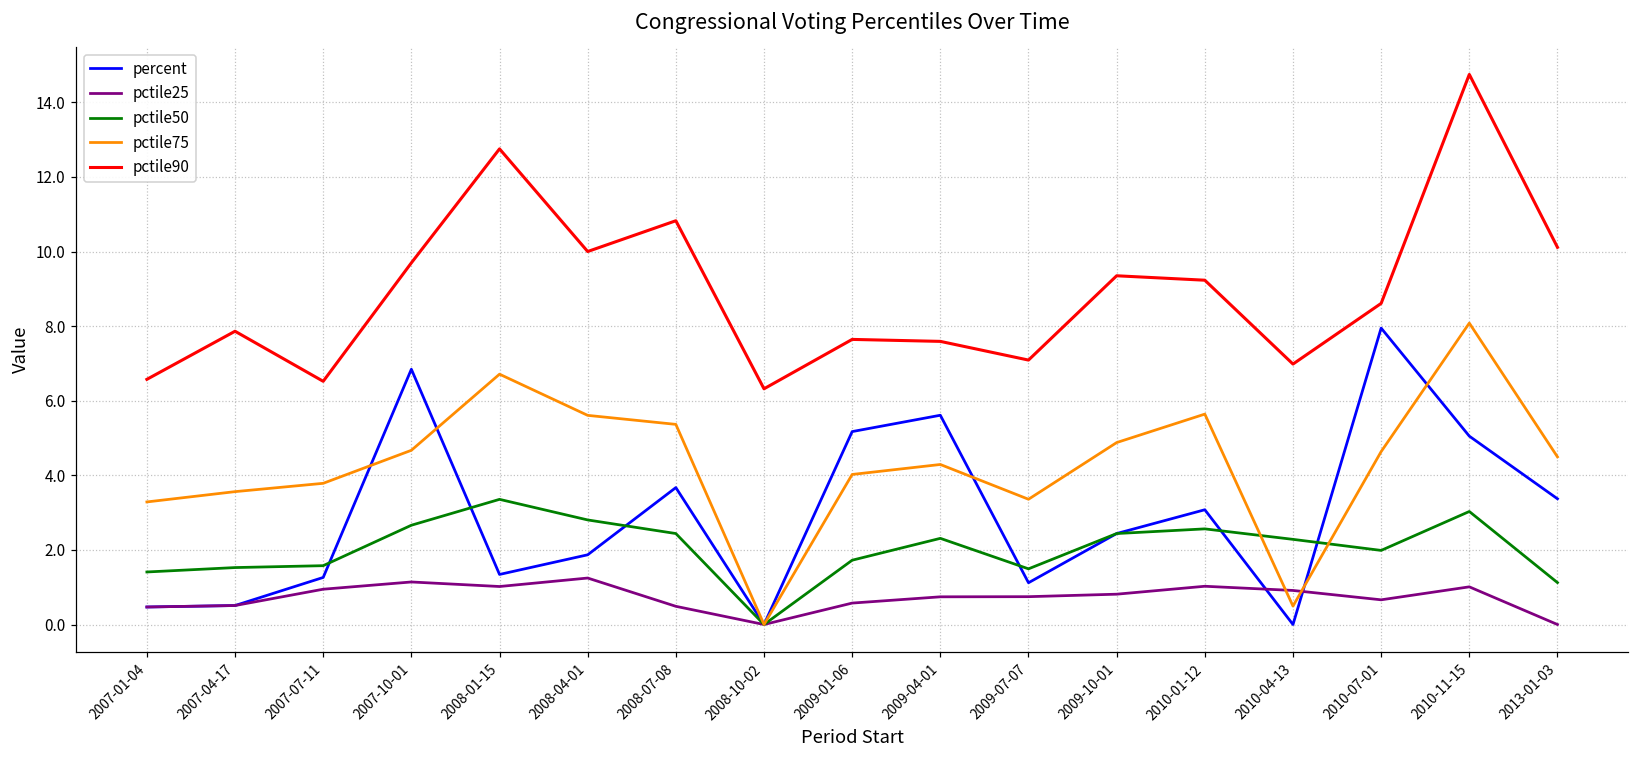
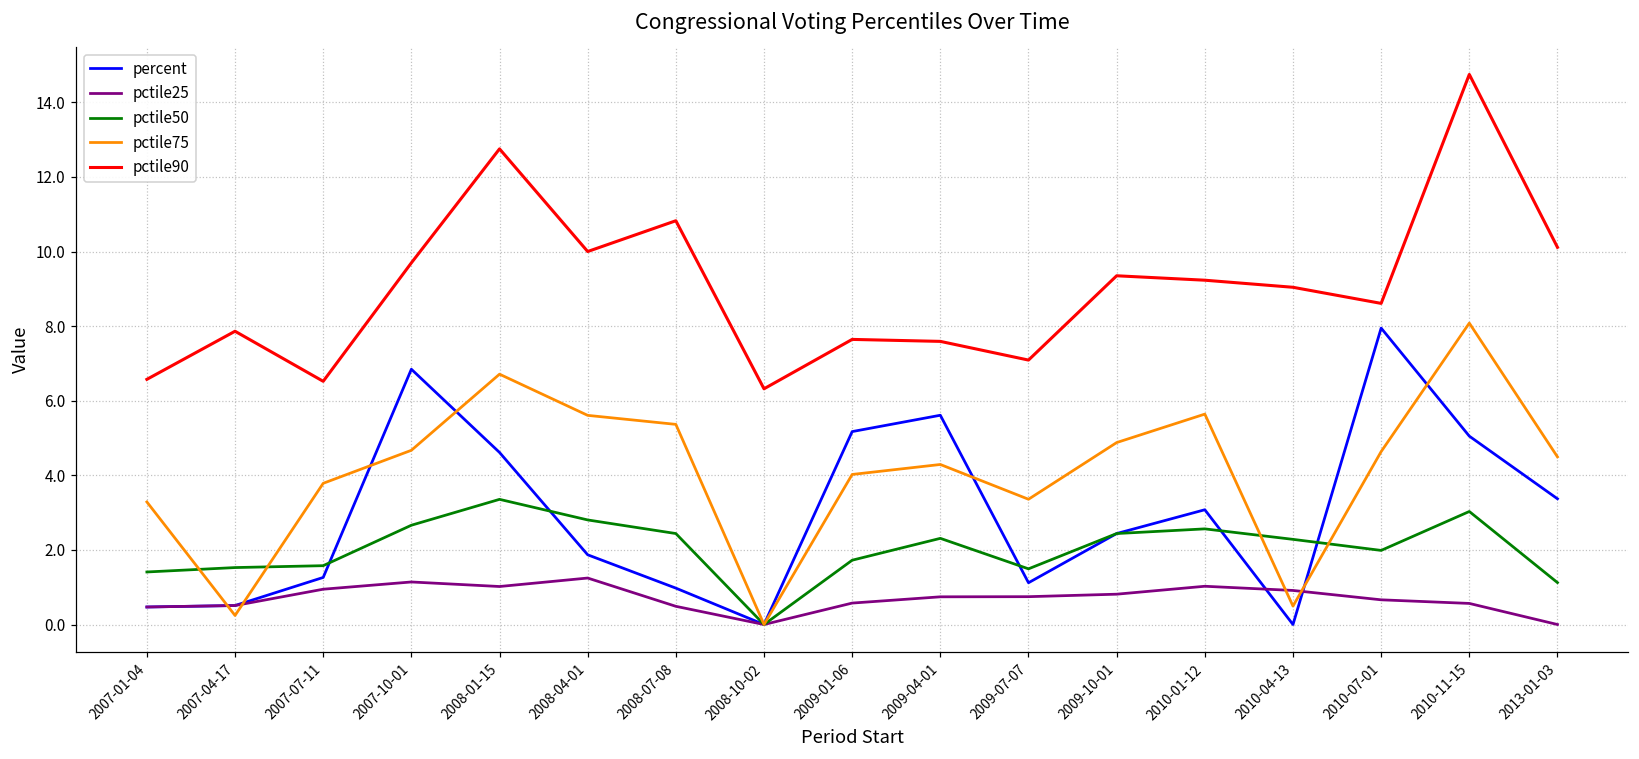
  {
    "percent": {
      "2007-07-11": 1.3,
      "2007-10-01": 6.8,
-     "2008-01-15": 1.3,
+     "2008-01-15": 4.6,
      "2008-04-01": 1.9,
-     "2008-07-08": 3.7,
+     "2008-07-08": 1.0,
      "2009-01-06": 5.2,
      "2009-04-01": 5.6,
      "2009-07-07": 1.1,
      "2010-01-12": 3.1,
      "2010-04-13": 0.0,
      "2010-07-01": 7.9,
      "2010-11-15": 5.1,
      "2013-01-03": 3.4
    },
    "pctile25": {
      "2007-07-11": 0.9,
      "2007-10-01": 1.1,
      "2008-01-15": 1.0,
      "2008-04-01": 1.2,
      "2008-07-08": 0.5,
      "2009-01-06": 0.6,
      "2009-04-01": 0.7,
      "2009-07-07": 0.7,
      "2009-10-01": 0.8,
      "2010-01-12": 1.0,
      "2010-04-13": 0.9,
      "2010-07-01": 0.7,
-     "2010-11-15": 1.0,
+     "2010-11-15": 0.6,
      "2013-01-03": 0.0
    },
    "pctile50": {
      "2007-01-04": 1.4,
      "2007-04-17": 1.5,
      "2007-07-11": 1.6,
      "2007-10-01": 2.7,
      "2008-01-15": 3.4,
      "2008-04-01": 2.8,
      "2008-07-08": 2.4,
      "2009-01-06": 1.7,
      "2009-04-01": 2.3,
      "2009-07-07": 1.5,
      "2010-01-12": 2.6,
      "2010-04-13": 2.3,
      "2010-07-01": 2.0,
      "2010-11-15": 3.0,
      "2013-01-03": 1.1
    },
    "pctile75": {
      "2007-01-04": 3.3,
-     "2007-04-17": 3.6,
+     "2007-04-17": 0.2,
      "2007-07-11": 3.8,
      "2007-10-01": 4.7,
      "2008-01-15": 6.7,
      "2008-04-01": 5.6,
      "2008-07-08": 5.4,
      "2009-01-06": 4.0,
      "2009-04-01": 4.3,
      "2009-07-07": 3.4,
      "2009-10-01": 4.9,
      "2010-01-12": 5.6,
      "2010-04-13": 0.5,
      "2010-07-01": 4.6,
      "2010-11-15": 8.1,
      "2013-01-03": 4.5
    },
    "pctile90": {
      "2007-01-04": 6.6,
      "2007-04-17": 7.9,
      "2007-07-11": 6.5,
      "2007-10-01": 9.7,
      "2008-01-15": 12.8,
      "2008-04-01": 10.0,
      "2008-07-08": 10.8,
      "2008-10-02": 6.3,
      "2009-01-06": 7.6,
      "2009-04-01": 7.6,
      "2009-07-07": 7.1,
      "2009-10-01": 9.3,
      "2010-01-12": 9.2,
-     "2010-04-13": 7.0,
+     "2010-04-13": 9.0,
      "2010-07-01": 8.6,
      "2010-11-15": 14.7,
      "2013-01-03": 10.1
    }
  }
